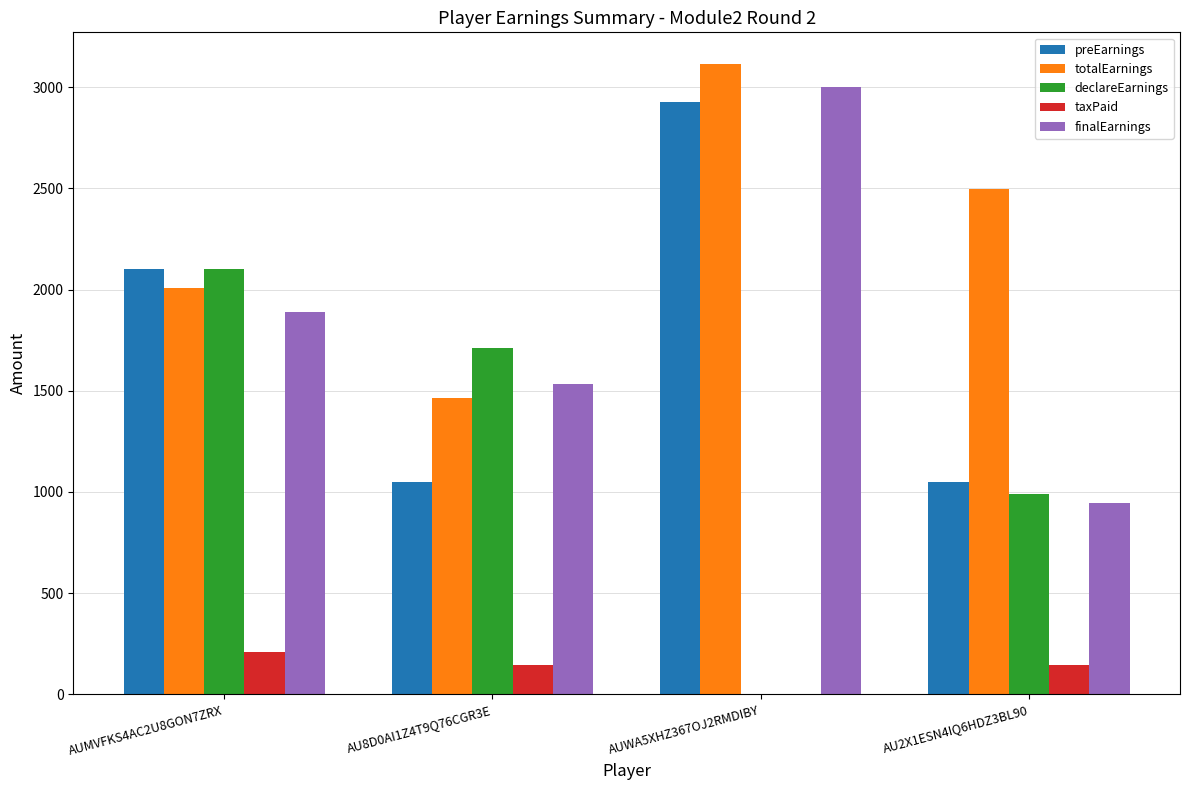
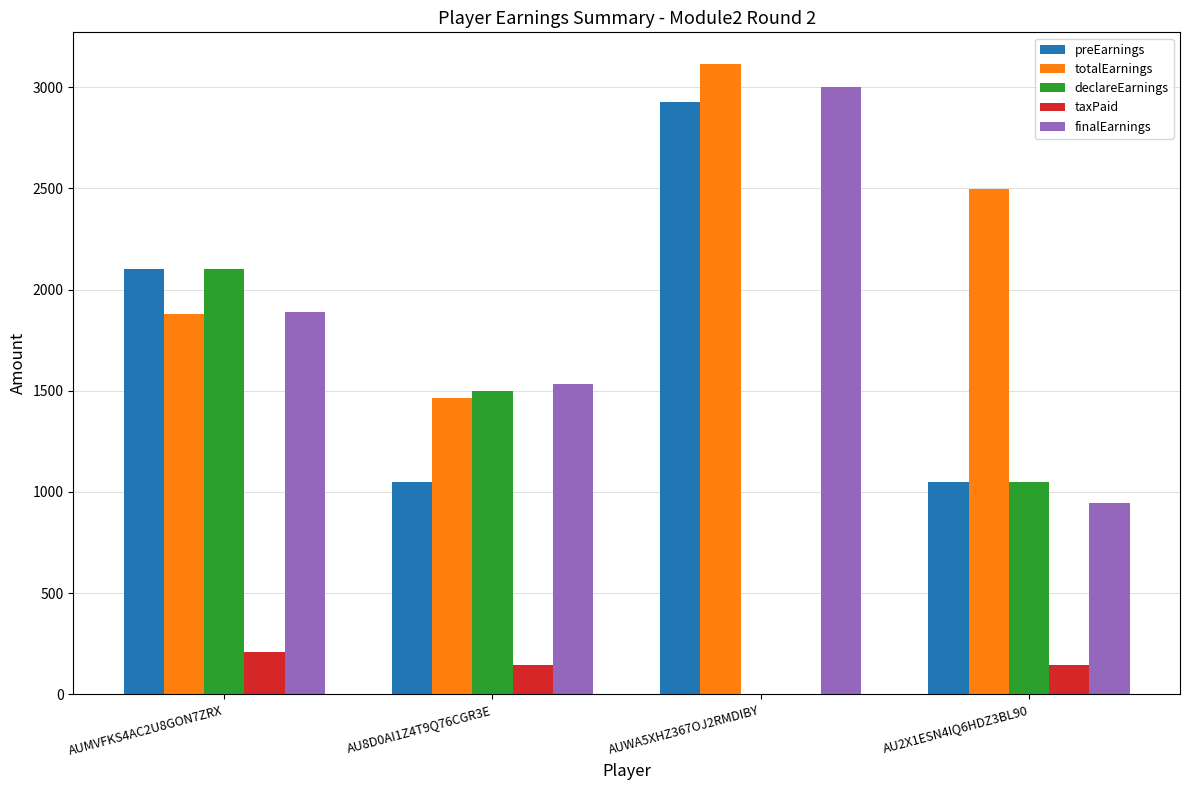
  {
    "preEarnings": {
      "AUMVFKS4AC2U8GON7ZRX": 2100,
      "AU8D0AI1Z4T9Q76CGR3E": 1050,
      "AUWA5XHZ367OJ2RMDIBY": 2930,
      "AU2X1ESN4IQ6HDZ3BL90": 1050
    },
    "totalEarnings": {
-     "AUMVFKS4AC2U8GON7ZRX": 2010,
+     "AUMVFKS4AC2U8GON7ZRX": 1880,
      "AU8D0AI1Z4T9Q76CGR3E": 1470,
      "AUWA5XHZ367OJ2RMDIBY": 3120,
      "AU2X1ESN4IQ6HDZ3BL90": 2500
    },
    "declareEarnings": {
      "AUMVFKS4AC2U8GON7ZRX": 2100,
-     "AU8D0AI1Z4T9Q76CGR3E": 1710,
+     "AU8D0AI1Z4T9Q76CGR3E": 1500,
      "AUWA5XHZ367OJ2RMDIBY": 0,
-     "AU2X1ESN4IQ6HDZ3BL90": 990
+     "AU2X1ESN4IQ6HDZ3BL90": 1050
    },
    "taxPaid": {
      "AUMVFKS4AC2U8GON7ZRX": 210,
      "AU8D0AI1Z4T9Q76CGR3E": 140,
      "AUWA5XHZ367OJ2RMDIBY": 0,
      "AU2X1ESN4IQ6HDZ3BL90": 140
    },
    "finalEarnings": {
      "AUMVFKS4AC2U8GON7ZRX": 1890,
      "AU8D0AI1Z4T9Q76CGR3E": 1540,
      "AUWA5XHZ367OJ2RMDIBY": 3000,
      "AU2X1ESN4IQ6HDZ3BL90": 950
    }
  }
